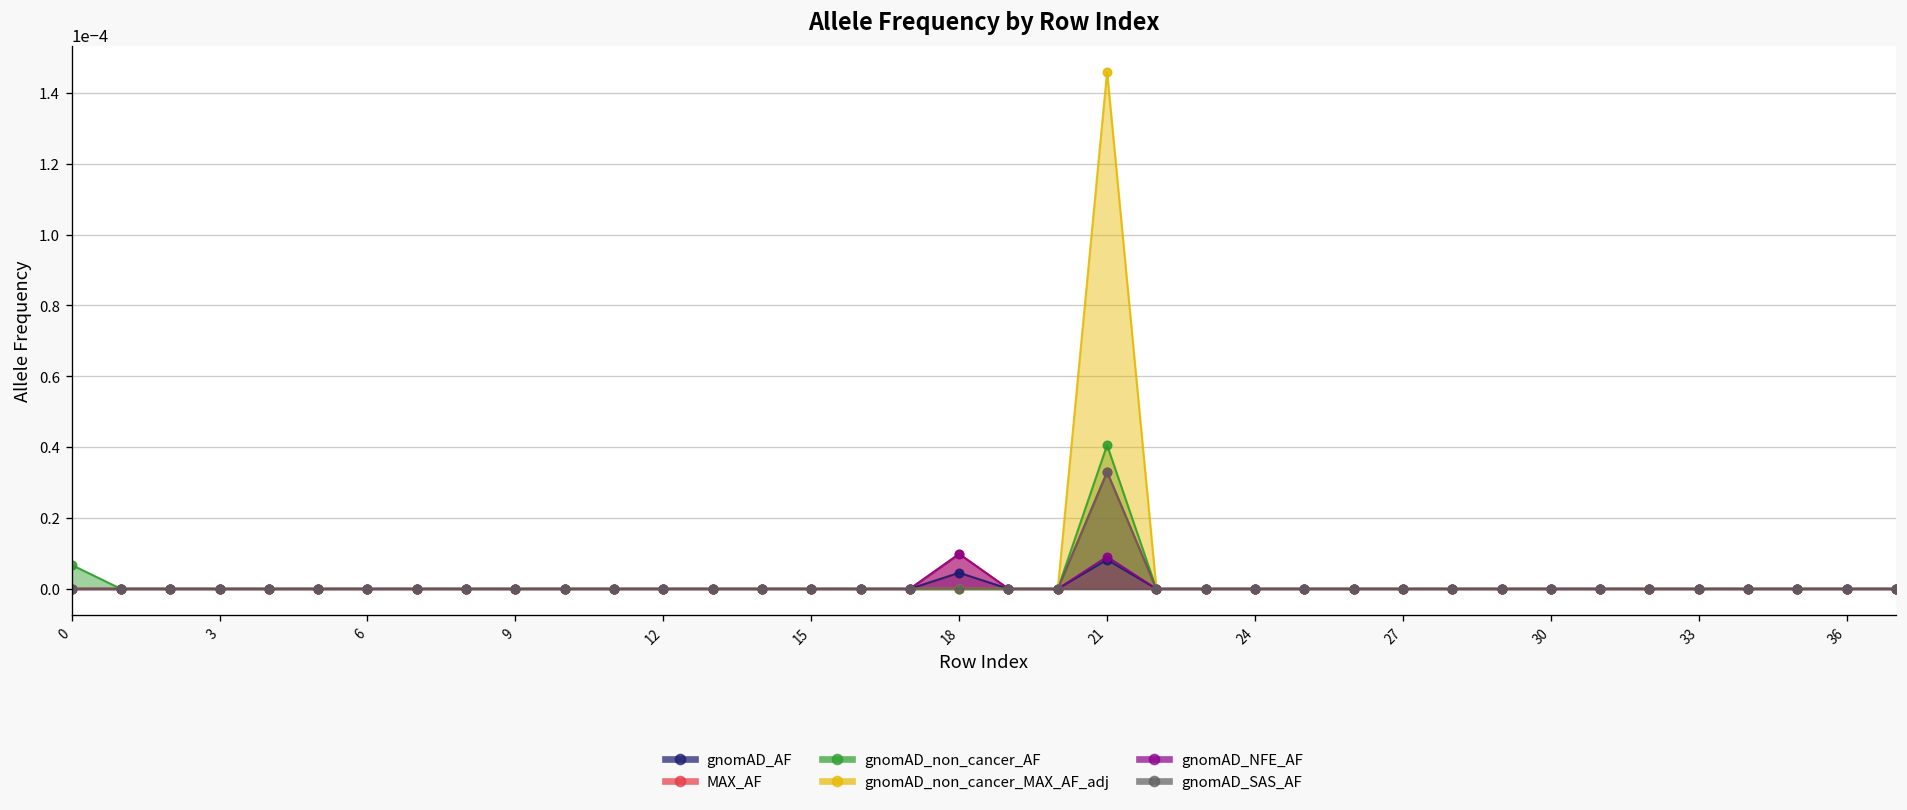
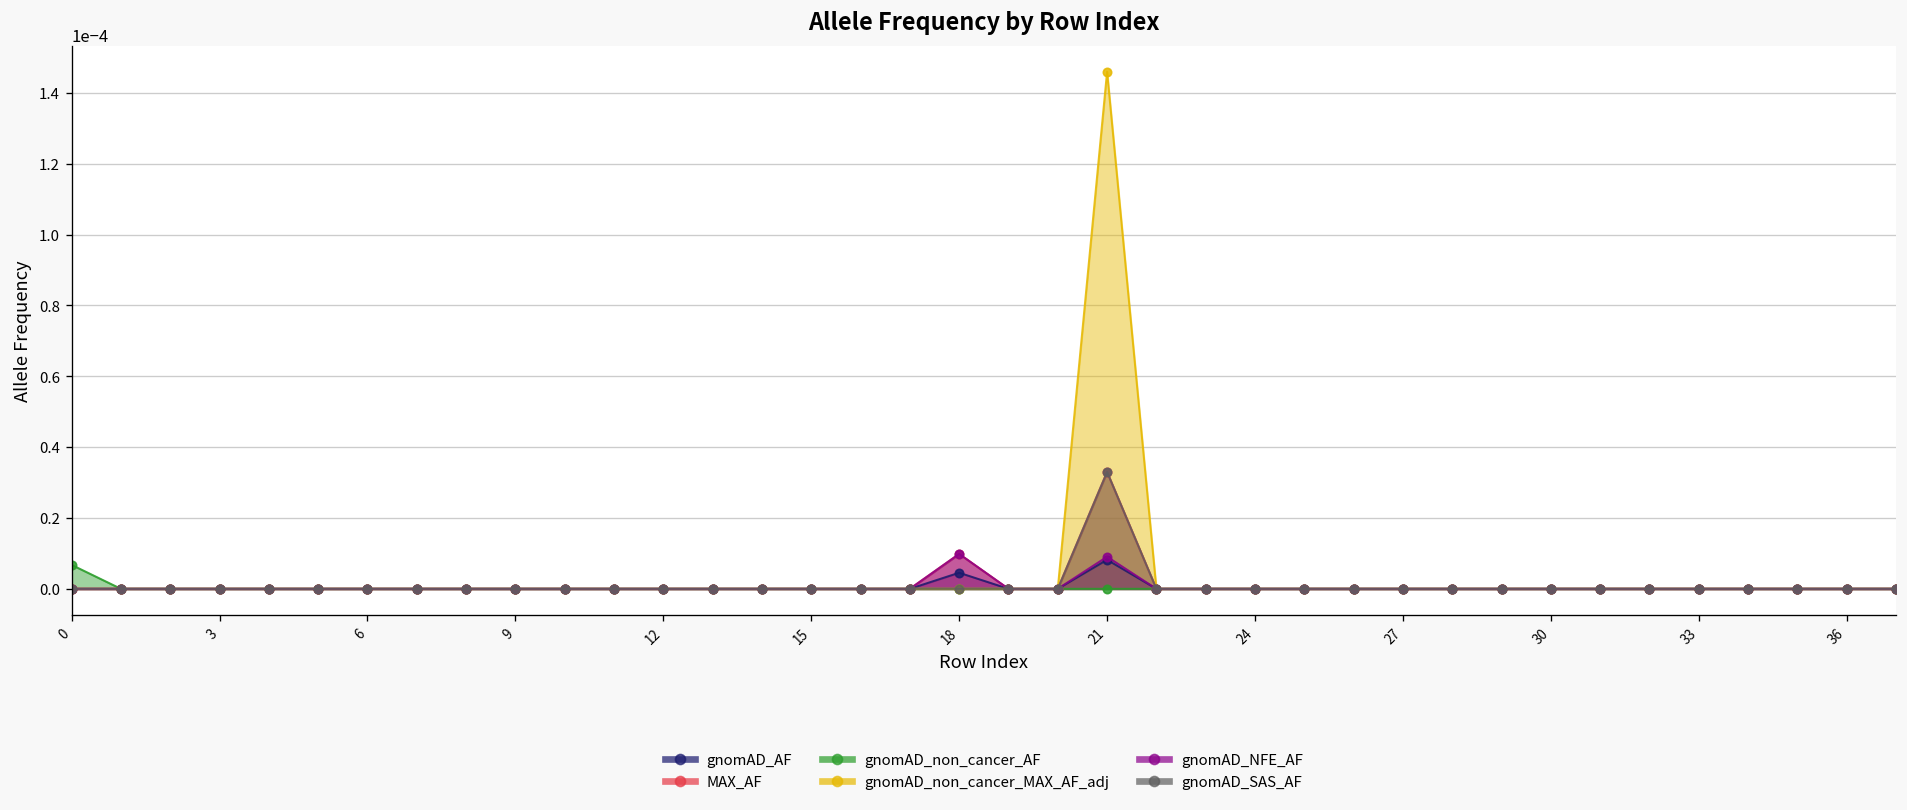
  {
    "gnomAD_AF": {
      "18": 0.000005,
      "21": 0.000008
    },
    "gnomAD_non_cancer_AF": {
      "0": 0.000007,
-     "21": 0.00004
+     "21": 0.00000
    },
    "gnomAD_non_cancer_MAX_AF_adj": {
      "21": 0.000146
    },
    "gnomAD_NFE_AF": {
      "21": 0.000009
    }
  }
